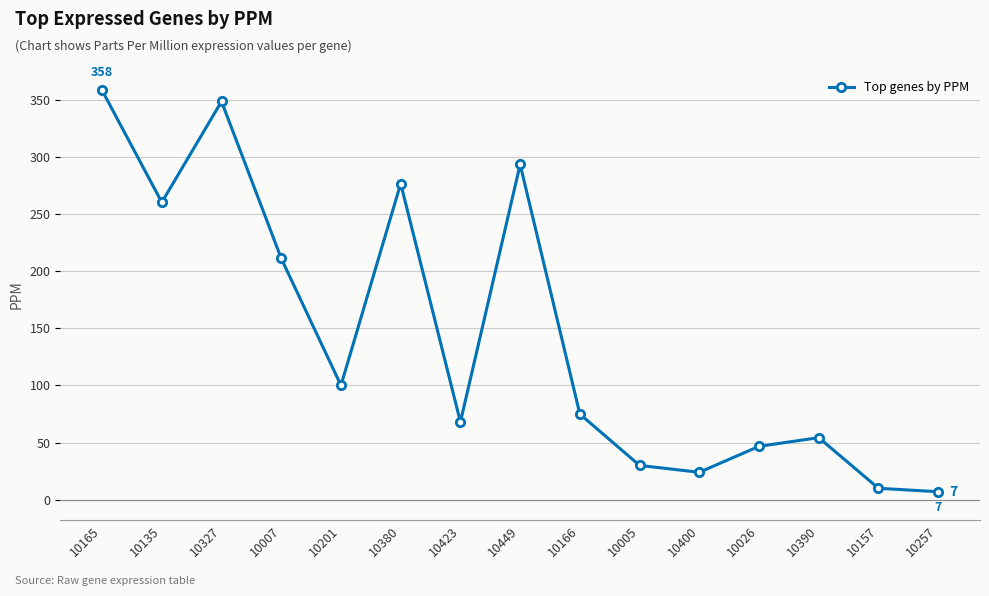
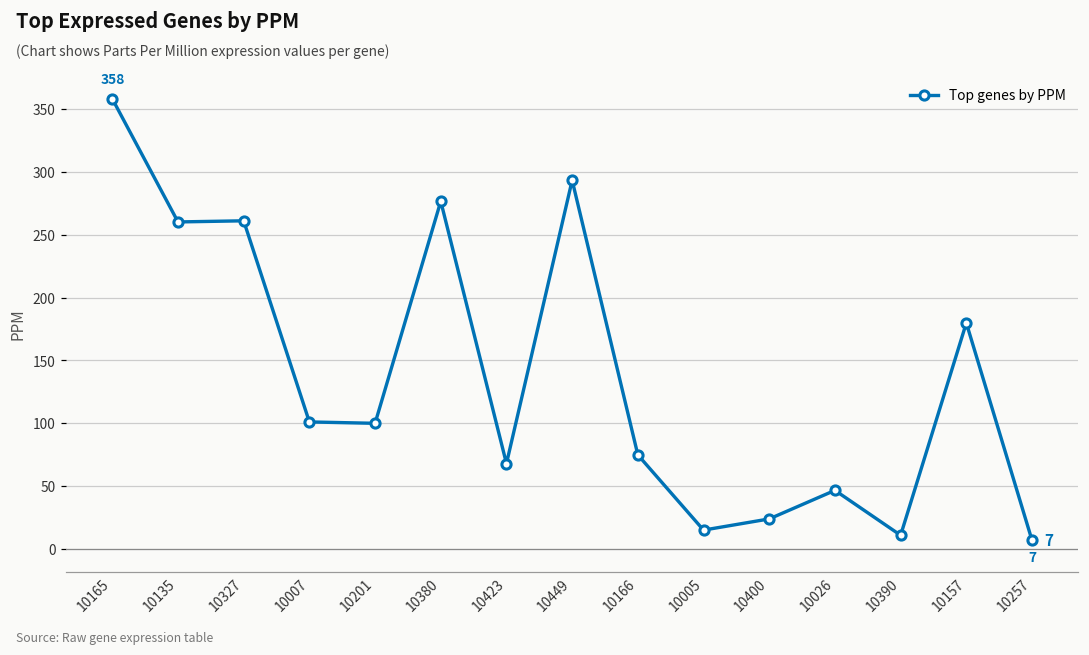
  {
    "10135": 260,
-   "10327": 348,
-   "10007": 211,
+   "10327": 261,
+   "10007": 101,
    "10201": 100,
    "10380": 277,
    "10423": 68,
    "10449": 293,
    "10166": 75,
-   "10005": 30,
+   "10005": 15,
    "10400": 24,
    "10026": 47,
-   "10390": 54,
-   "10157": 10
+   "10390": 11,
+   "10157": 180
  }
